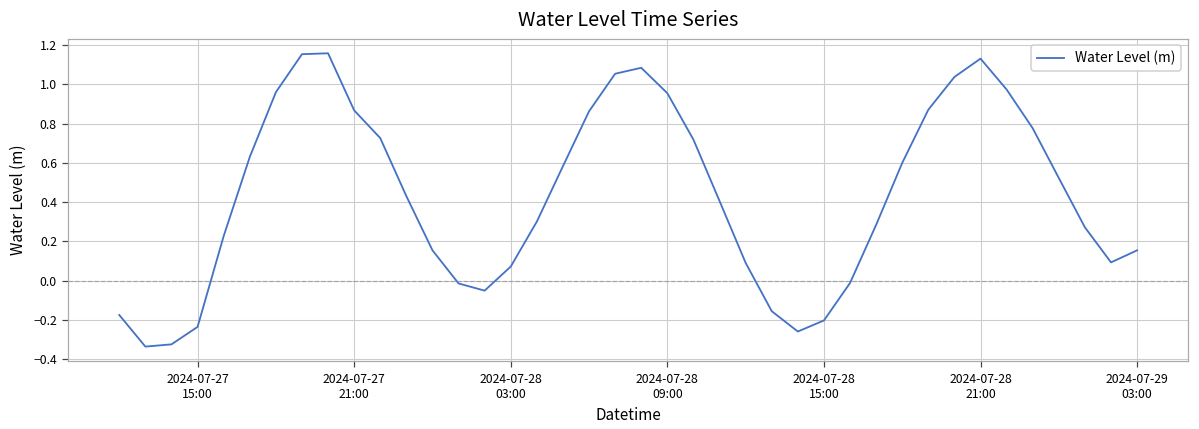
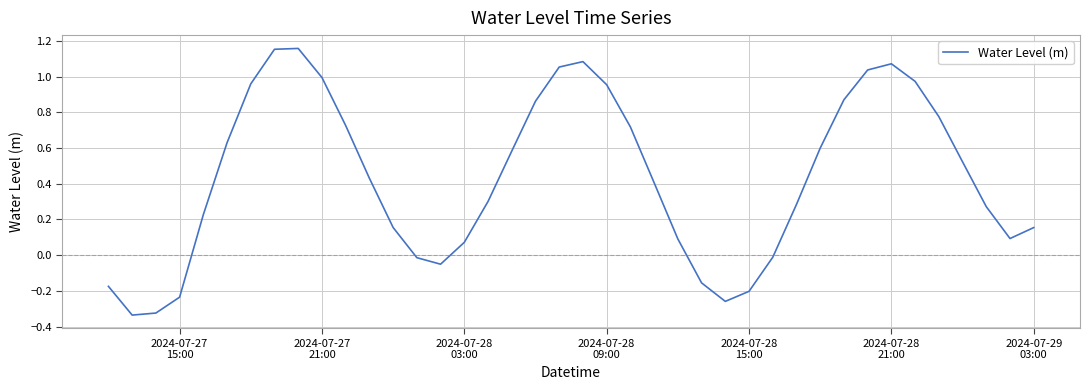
  {
    "2024-07-27 15:00": -0.24,
-   "2024-07-27 21:00": 0.87,
+   "2024-07-27 21:00": 0.99,
    "2024-07-28 03:00": 0.07,
    "2024-07-28 09:00": 0.95,
    "2024-07-28 15:00": -0.20,
-   "2024-07-28 21:00": 1.13,
+   "2024-07-28 21:00": 1.07,
    "2024-07-29 03:00": 0.15
  }
